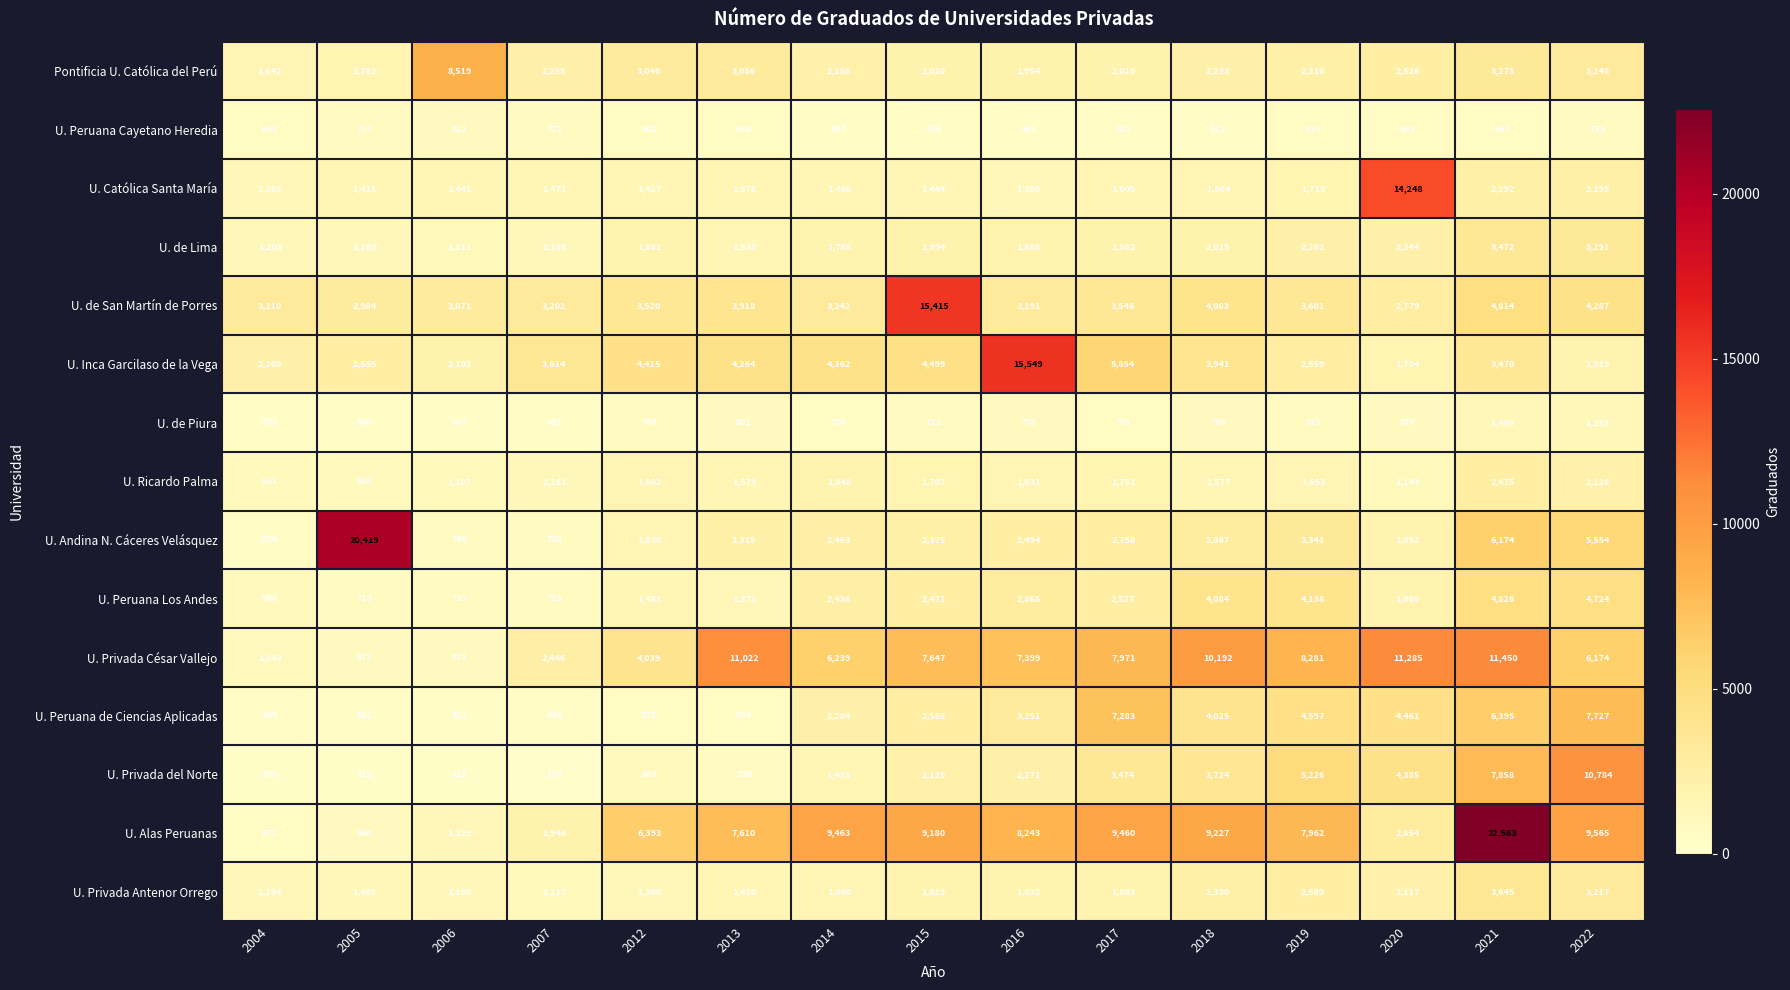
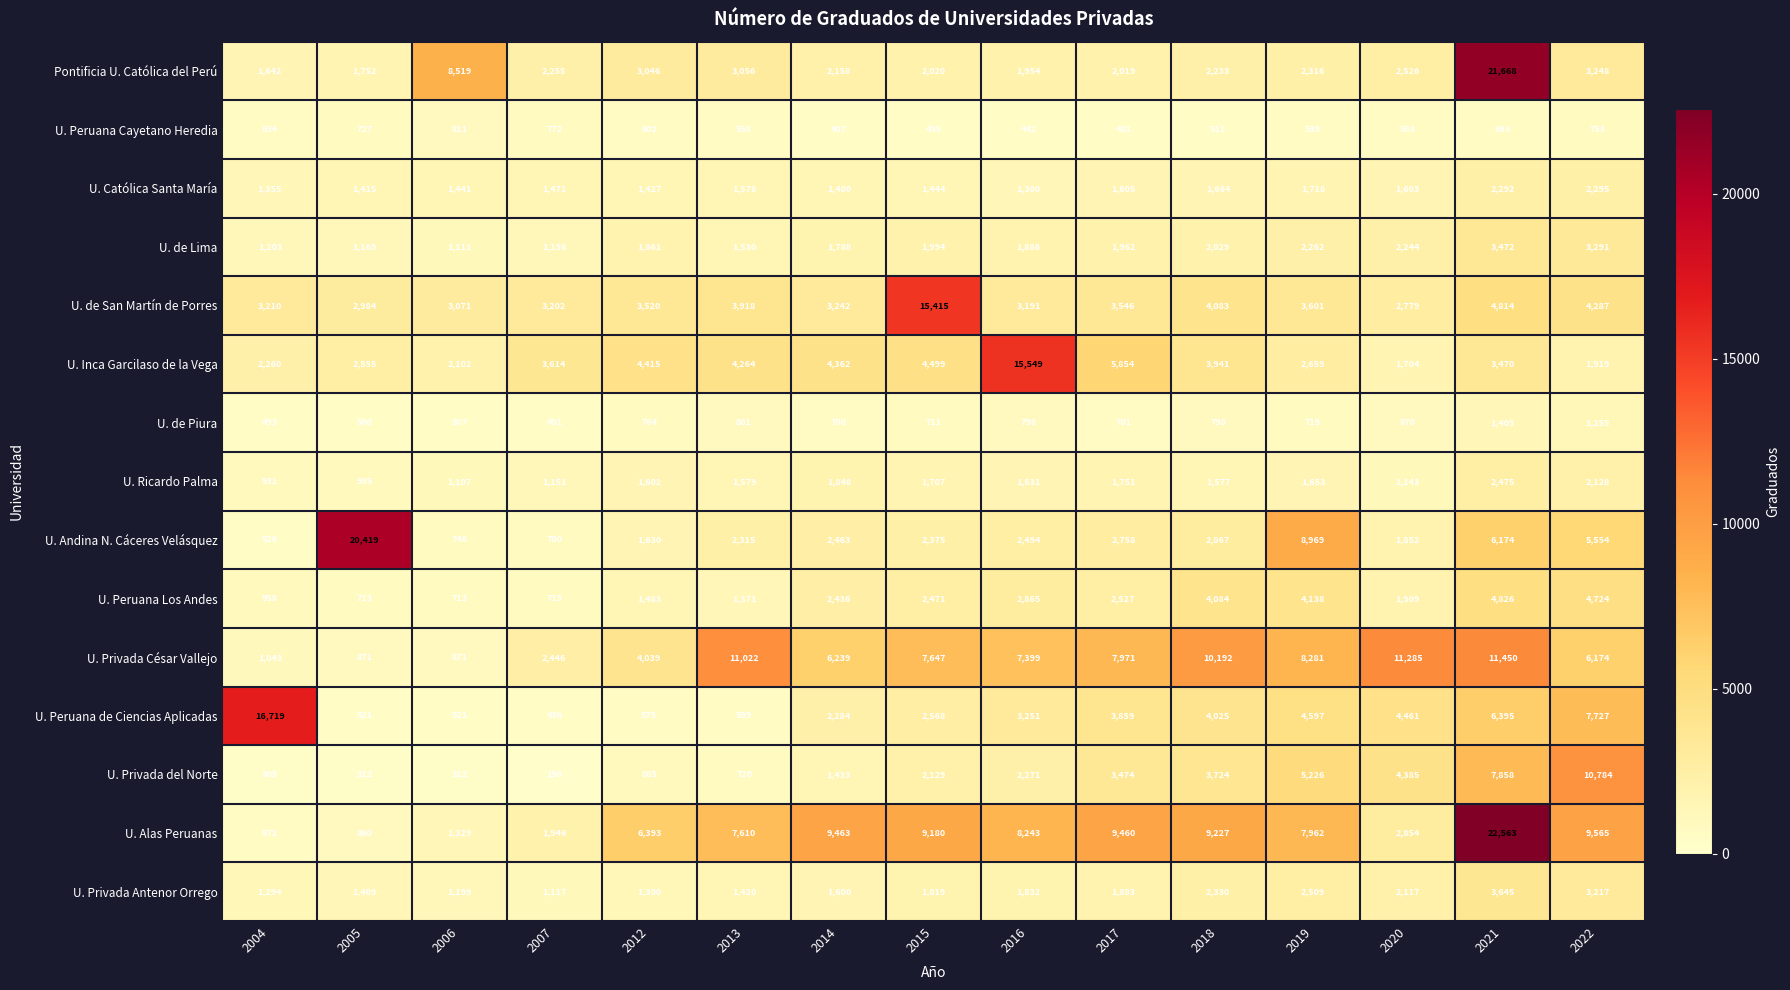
  {
    "Pontificia U. Católica del Perú": {
      "2004": "1,642",
      "2005": "1,752",
      "2006": "8,519",
      "2007": "2,255",
      "2012": "3,046",
      "2013": "3,056",
      "2014": "2,158",
      "2015": "2,020",
      "2016": "1,954",
      "2017": "2,019",
      "2018": "2,233",
      "2019": "2,316",
      "2020": "2,526",
-     "2021": "3,275",
+     "2021": "21,668",
      "2022": "3,248"
    },
    "U. Católica Santa María": {
      "2004": "1,355",
      "2005": "1,415",
      "2006": "1,441",
      "2007": "1,471",
      "2012": "1,427",
      "2013": "1,578",
      "2014": "1,480",
      "2015": "1,444",
      "2016": "1,380",
      "2017": "1,605",
      "2018": "1,664",
      "2019": "1,718",
-     "2020": "14,248",
+     "2020": "1,603",
      "2021": "2,292",
      "2022": "2,295"
    },
    "U. Andina N. Cáceres Velásquez": {
      "2004": "526",
      "2005": "20,419",
      "2006": "748",
      "2007": "780",
      "2012": "1,630",
      "2013": "2,315",
      "2014": "2,463",
      "2015": "2,375",
      "2016": "2,494",
      "2017": "2,758",
      "2018": "2,867",
-     "2019": "3,341",
+     "2019": "8,969",
      "2020": "1,852",
      "2021": "6,174",
      "2022": "5,554"
    },
    "U. Peruana de Ciencias Aplicadas": {
-     "2004": "395",
+     "2004": "16,719",
      "2005": "521",
      "2006": "521",
      "2007": "436",
      "2012": "575",
      "2013": "599",
      "2014": "2,284",
      "2015": "2,568",
      "2016": "3,251",
-     "2017": "7,283",
+     "2017": "3,859",
      "2018": "4,025",
      "2019": "4,597",
      "2020": "4,461",
      "2021": "6,395",
      "2022": "7,727"
    }
  }
